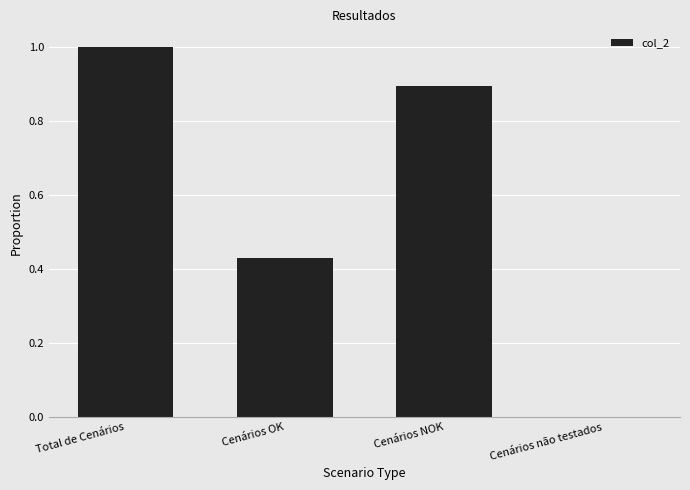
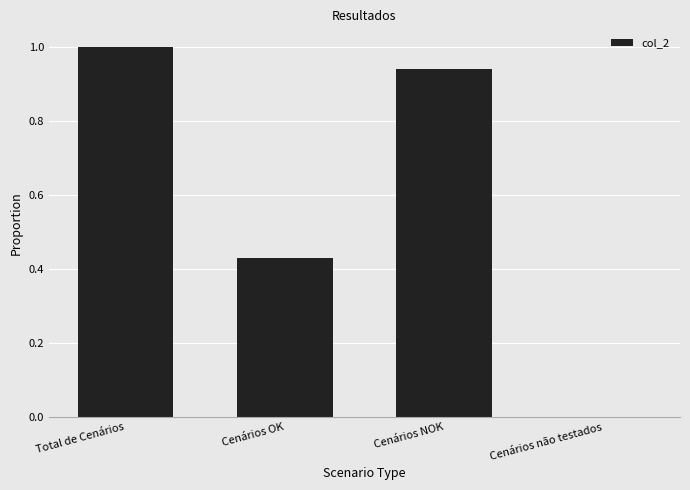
  {
    "Total de Cenários": 1.00,
    "Cenários OK": 0.43,
-   "Cenários NOK": 0.89,
+   "Cenários NOK": 0.94,
    "Cenários não testados": 0.00
  }
